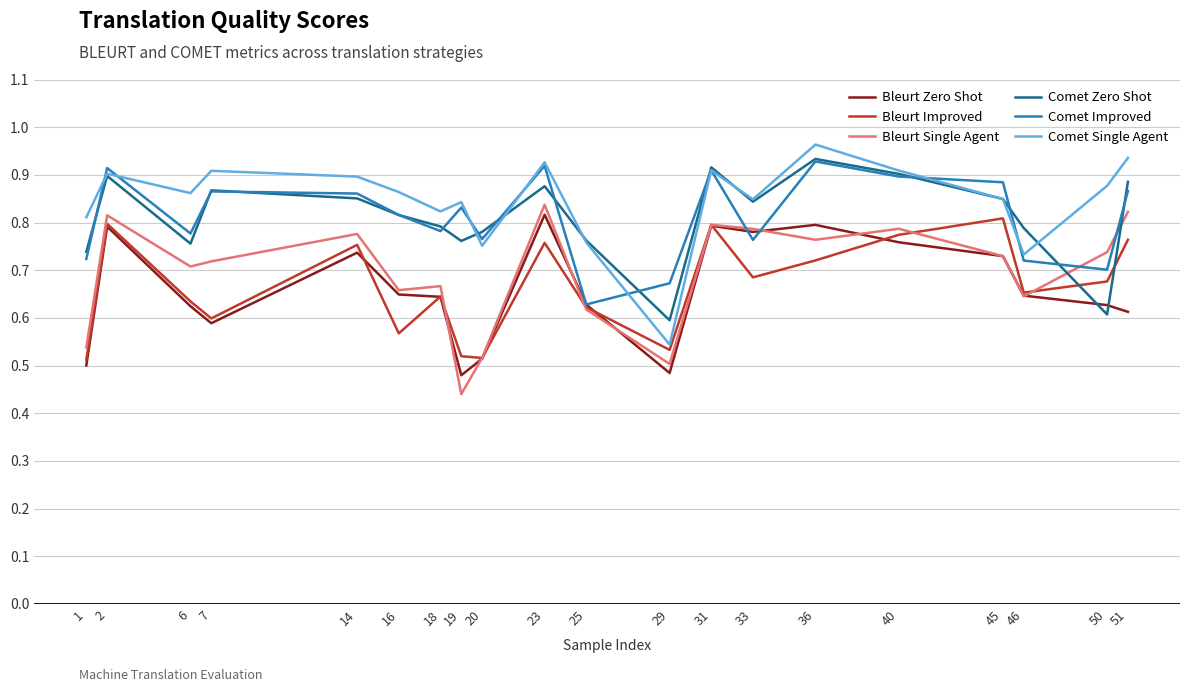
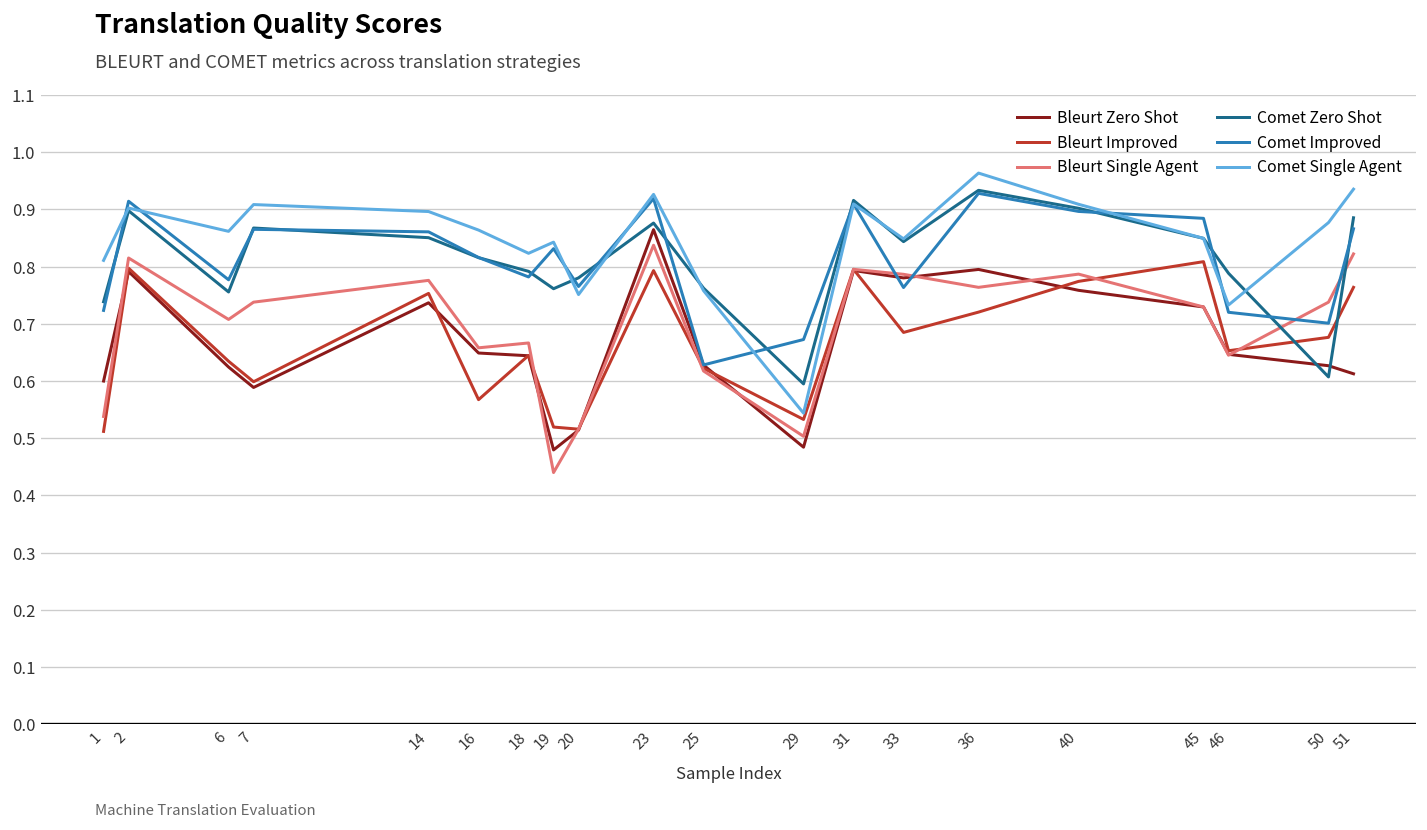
  {
    "Bleurt Zero Shot": {
-     "1": 0.5,
+     "1": 0.6,
      "2": 0.79,
      "6": 0.62,
      "7": 0.59,
      "14": 0.74,
      "16": 0.65,
      "19": 0.48,
-     "23": 0.82,
+     "23": 0.86,
      "29": 0.48,
      "33": 0.78,
      "36": 0.80,
      "40": 0.76,
      "50": 0.63,
      "51": 0.61
    },
    "Bleurt Improved": {
      "1": 0.51,
      "2": 0.80,
      "6": 0.63,
      "7": 0.60,
      "14": 0.75,
      "16": 0.57,
      "19": 0.52,
-     "23": 0.76,
+     "23": 0.79,
      "29": 0.53,
      "33": 0.69,
      "36": 0.72,
      "40": 0.77,
      "45": 0.81,
      "46": 0.65,
      "50": 0.68,
      "51": 0.76
    },
    "Bleurt Single Agent": {
      "1": 0.54,
      "2": 0.82,
      "6": 0.71,
-     "7": 0.72,
+     "7": 0.74,
      "14": 0.78,
      "16": 0.66,
      "18": 0.67,
      "19": 0.44,
      "23": 0.84,
      "29": 0.50,
      "33": 0.79,
      "36": 0.76,
      "40": 0.79,
      "50": 0.74,
      "51": 0.82
    },
    "Comet Single Agent": {
      "1": 0.81,
      "6": 0.86,
      "7": 0.91,
      "14": 0.90,
      "16": 0.86,
      "18": 0.82,
      "19": 0.84,
      "20": 0.75,
      "23": 0.93,
      "29": 0.54,
      "36": 0.96,
      "40": 0.91,
      "46": 0.73,
      "50": 0.88,
      "51": 0.94
    }
  }
